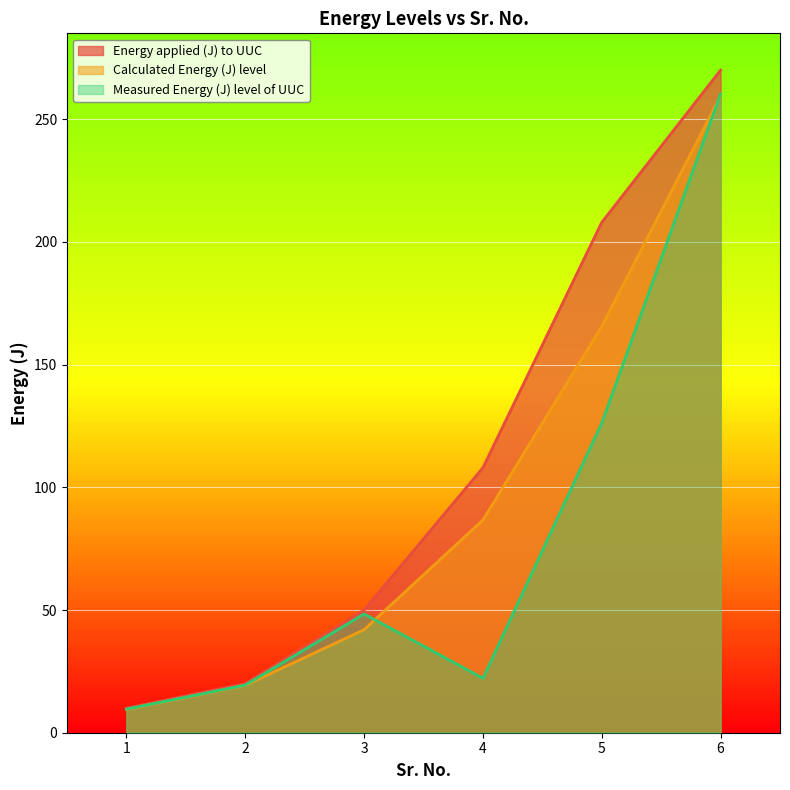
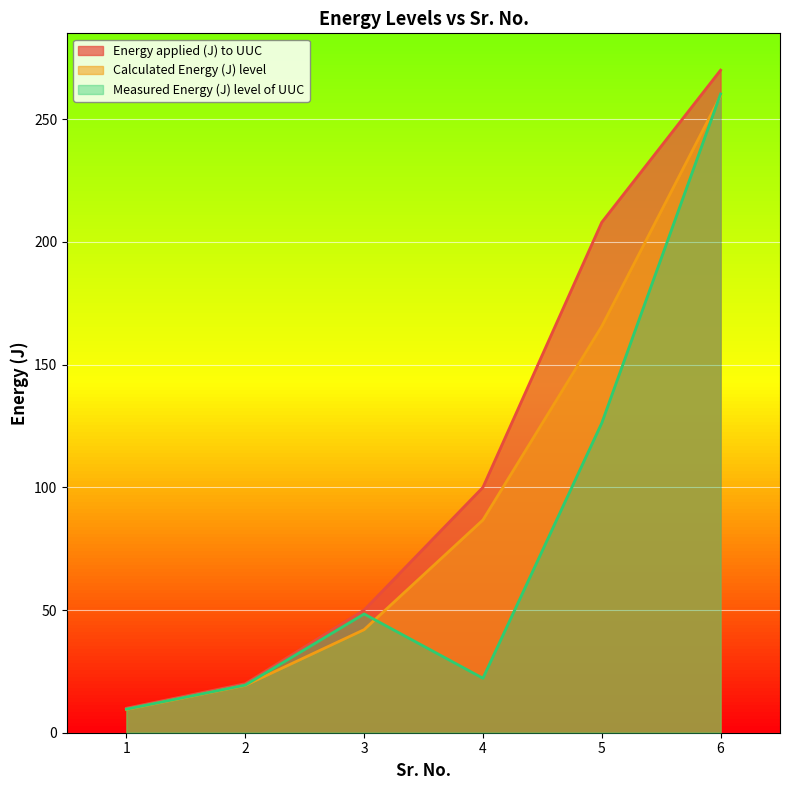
  {
    "Energy applied (J) to UUC": {
      "3": 50,
-     "4": 108,
+     "4": 100,
      "5": 208,
      "6": 270
    },
    "Calculated Energy (J) level": {
      "3": 42,
      "4": 87,
      "5": 166
    },
    "Measured Energy (J) level of UUC": {
      "3": 48,
      "4": 22,
      "5": 126
    }
  }
